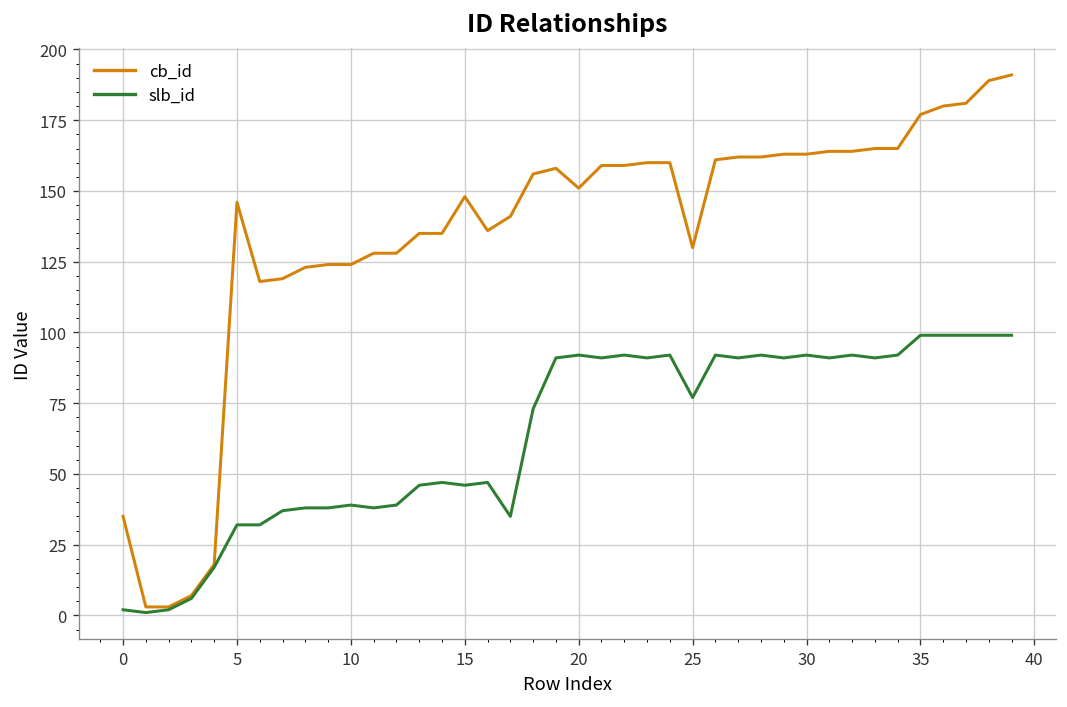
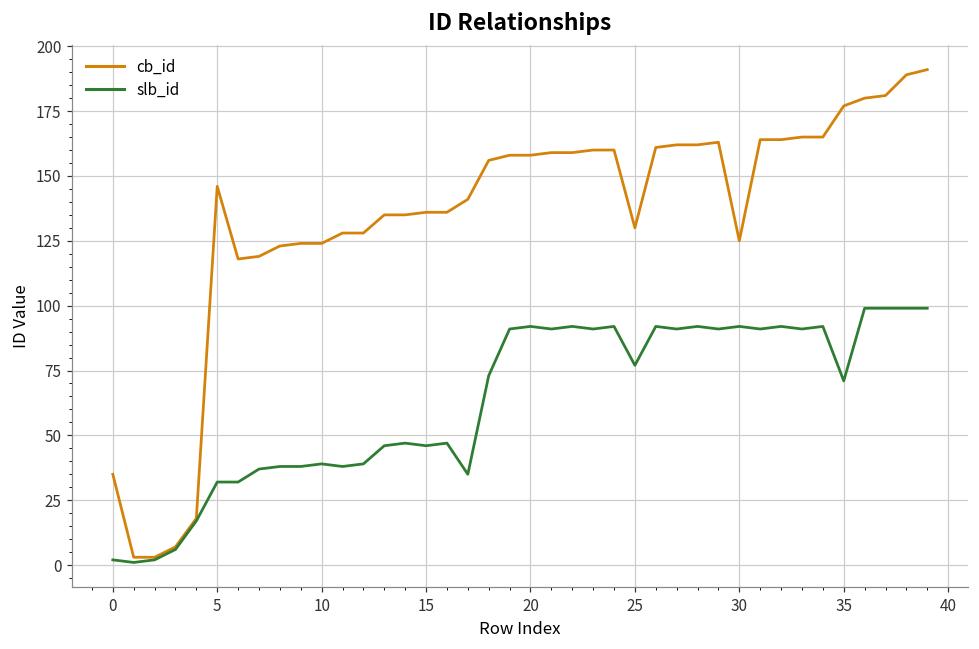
  {
    "cb_id": {
      "0": 35,
      "5": 146,
      "10": 124,
-     "15": 148,
-     "20": 151,
+     "15": 136,
+     "20": 158,
      "25": 130,
-     "30": 163,
+     "30": 125,
      "35": 177
    },
    "slb_id": {
      "0": 2,
      "5": 32,
      "10": 39,
      "15": 46,
      "20": 92,
      "25": 77,
      "30": 92,
-     "35": 99
+     "35": 71
    }
  }
